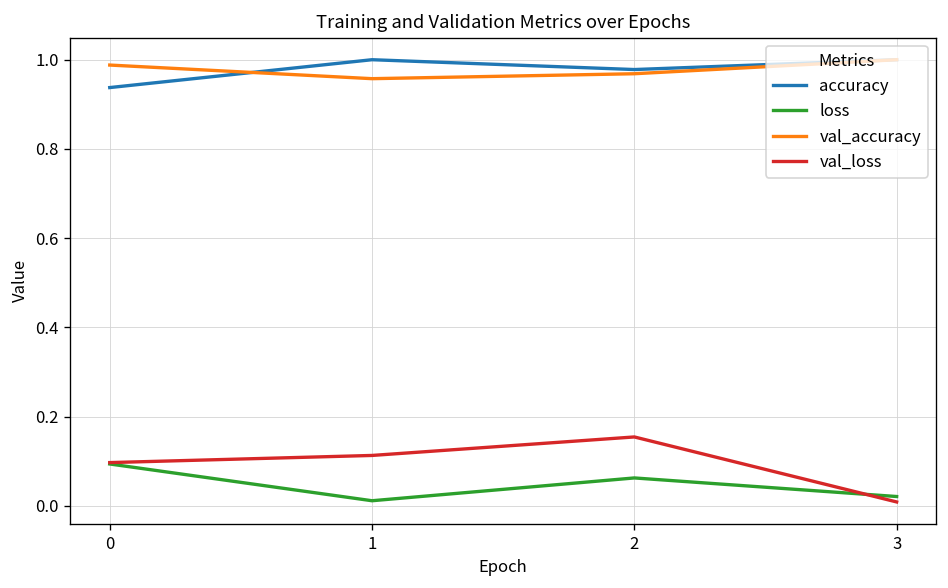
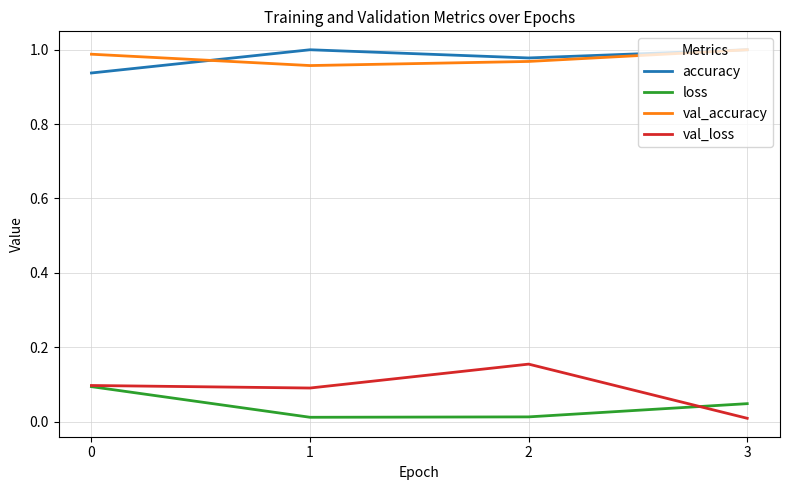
  {
    "accuracy": {
      "0": 0.94,
      "1": 1.00,
      "2": 0.98
    },
    "loss": {
      "1": 0.01,
-     "2": 0.06,
-     "3": 0.02
+     "2": 0.01,
+     "3": 0.05
    },
    "val_accuracy": {
      "0": 0.99,
      "1": 0.96,
      "2": 0.97
    },
    "val_loss": {
-     "1": 0.11,
+     "1": 0.09,
      "2": 0.15,
      "3": 0.01
    }
  }
